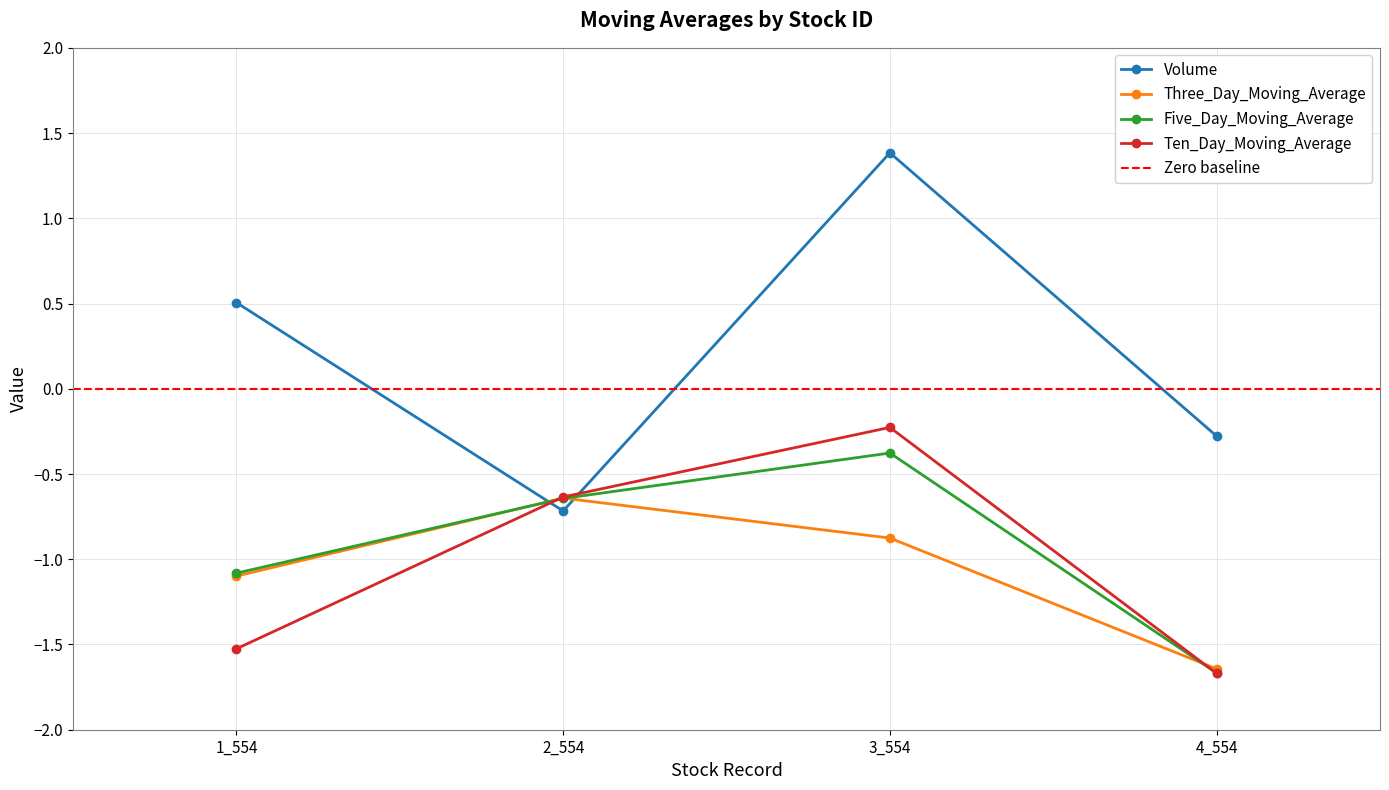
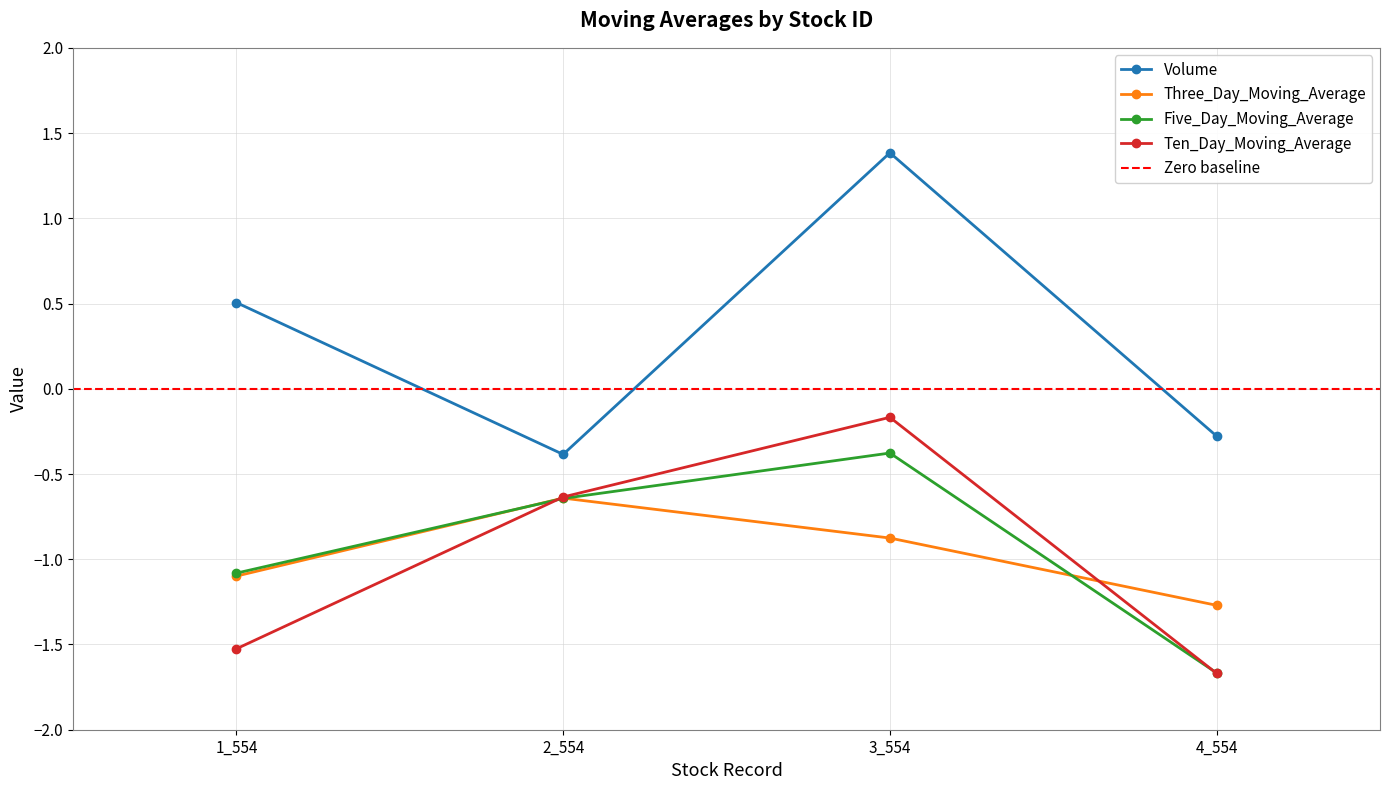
  {
    "Volume": {
      "1_554": 0.51,
-     "2_554": -0.72,
+     "2_554": -0.38,
      "3_554": 1.38,
      "4_554": -0.28
    },
    "Three_Day_Moving_Average": {
      "1_554": -1.10,
      "3_554": -0.88,
-     "4_554": -1.64
+     "4_554": -1.27
    },
    "Five_Day_Moving_Average": {
      "1_554": -1.08,
      "3_554": -0.38
    },
    "Ten_Day_Moving_Average": {
      "1_554": -1.53,
-     "3_554": -0.23
+     "3_554": -0.17
    }
  }
